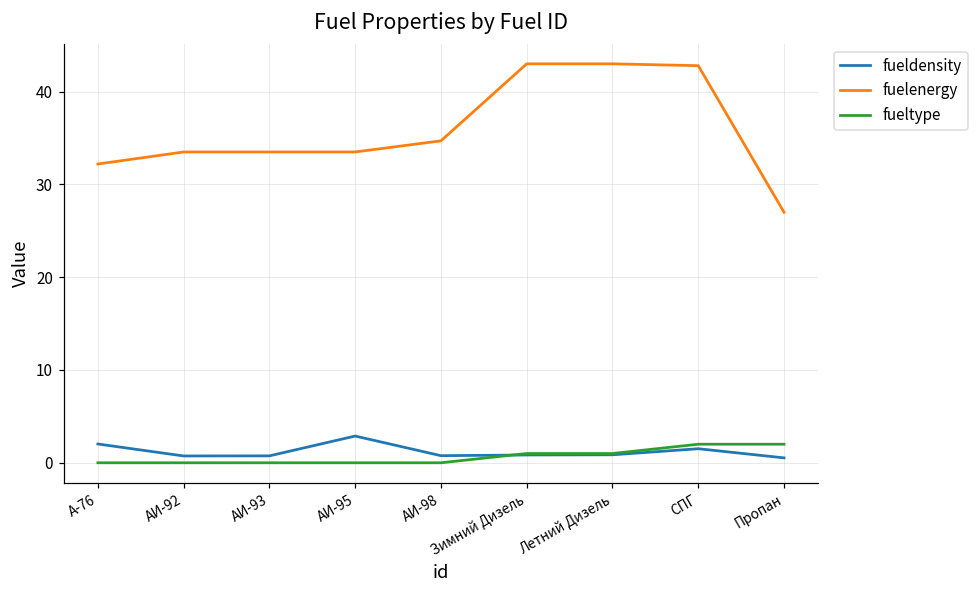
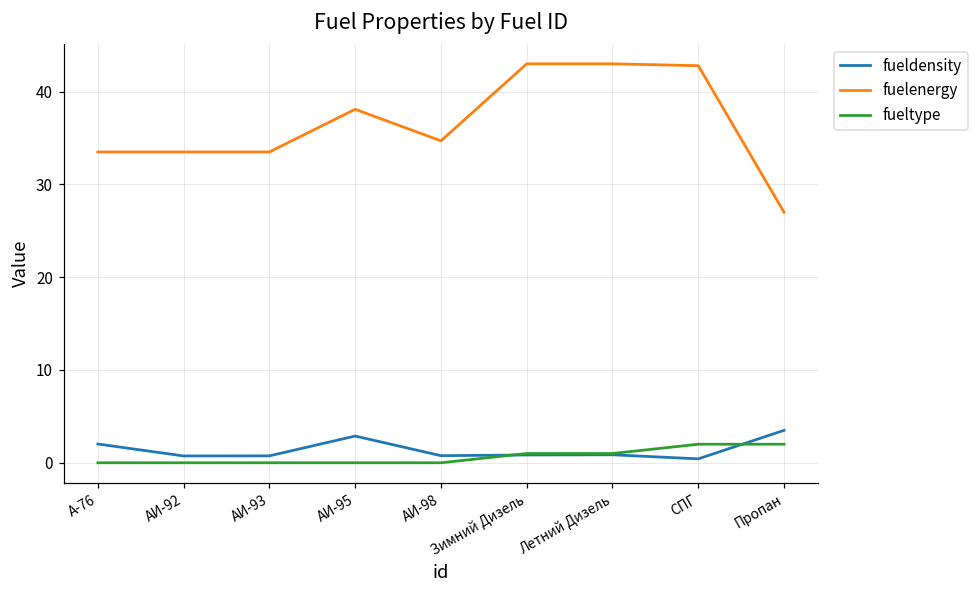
  {
    "fueldensity": {
      "А-76": 2,
      "АИ-92": 1,
      "АИ-93": 1,
      "АИ-95": 3,
      "АИ-98": 1,
-     "СПГ": 2,
-     "Пропан": 1
+     "СПГ": 0,
+     "Пропан": 3
    },
    "fuelenergy": {
-     "А-76": 32,
+     "А-76": 34,
      "АИ-92": 34,
      "АИ-93": 34,
-     "АИ-95": 34,
+     "АИ-95": 38,
      "АИ-98": 35,
      "Зимний Дизель": 43,
      "Летний Дизель": 43,
      "СПГ": 43,
      "Пропан": 27
    },
    "fueltype": {
      "А-76": 0,
      "АИ-92": 0,
      "АИ-93": 0,
      "АИ-95": 0,
      "АИ-98": 0,
      "СПГ": 2,
      "Пропан": 2
    }
  }
